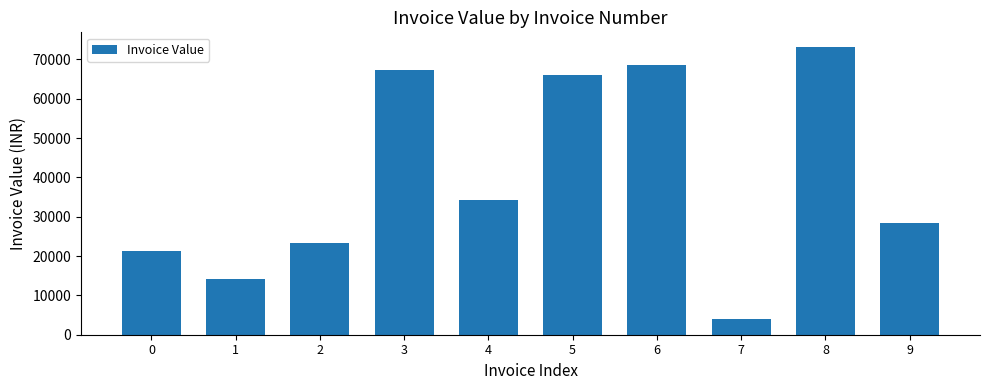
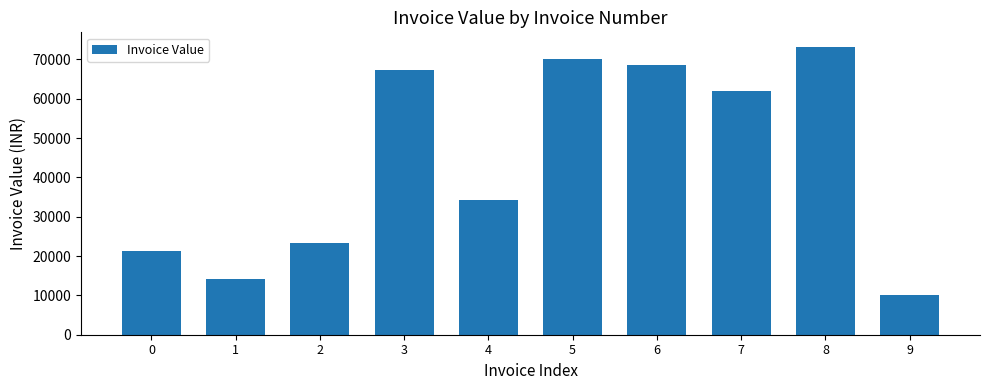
  {
    "0": 21000,
    "1": 14000,
    "2": 23000,
    "3": 67000,
    "4": 34000,
-   "5": 66000,
+   "5": 70000,
    "6": 69000,
-   "7": 4000,
+   "7": 62000,
    "8": 73000,
-   "9": 28000
+   "9": 10000
  }
